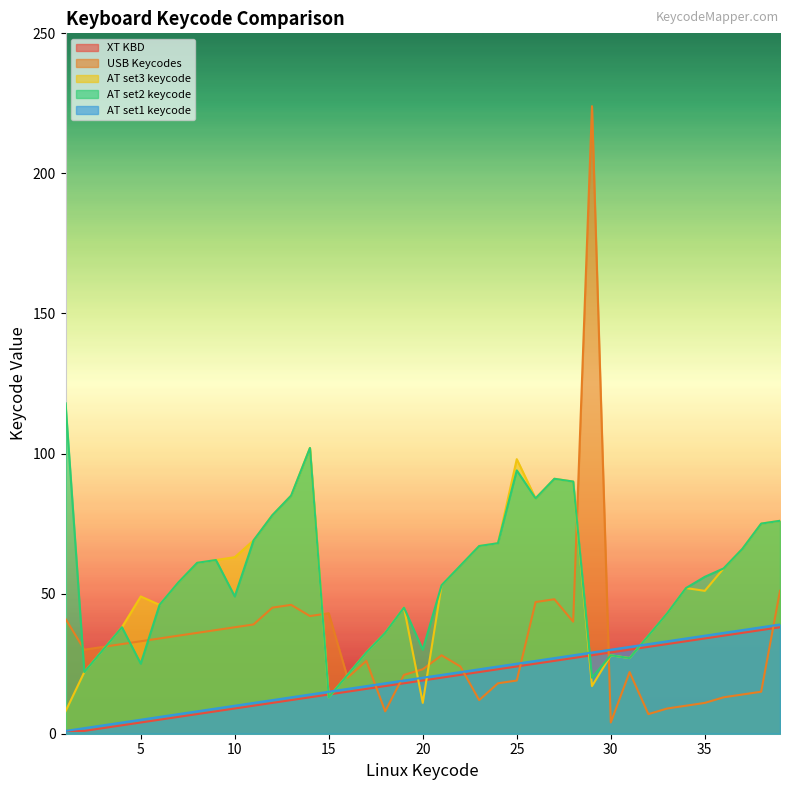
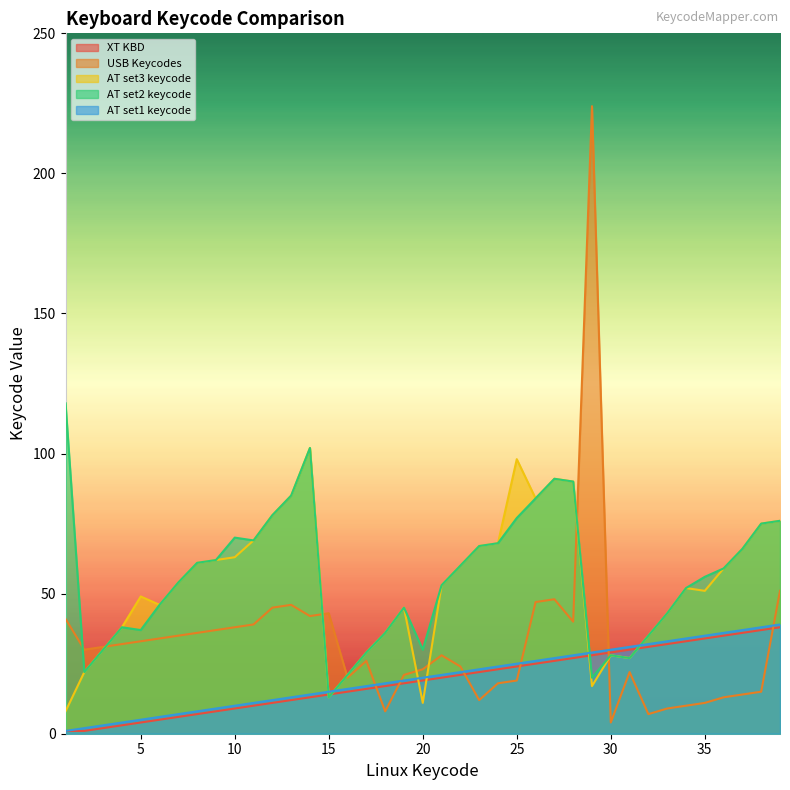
  {
    "AT set3 keycode": {
      "5": 49,
      "10": 63,
      "20": 11,
      "25": 98,
      "35": 51
    },
    "AT set2 keycode": {
-     "5": 25,
-     "10": 49,
+     "5": 37,
+     "10": 70,
      "20": 30,
-     "25": 94,
+     "25": 77,
      "35": 56
    },
    "AT set1 keycode": {
      "5": 5,
      "10": 10,
      "15": 15,
      "20": 20,
      "25": 25,
      "30": 30,
      "35": 35
    }
  }
